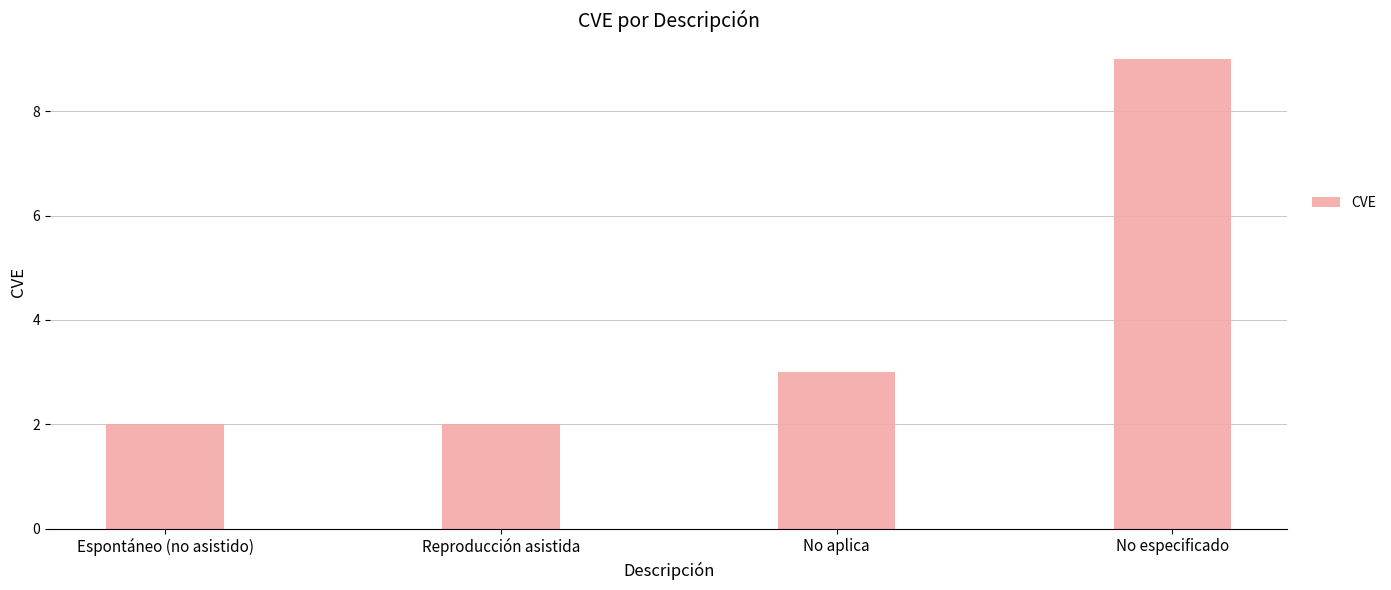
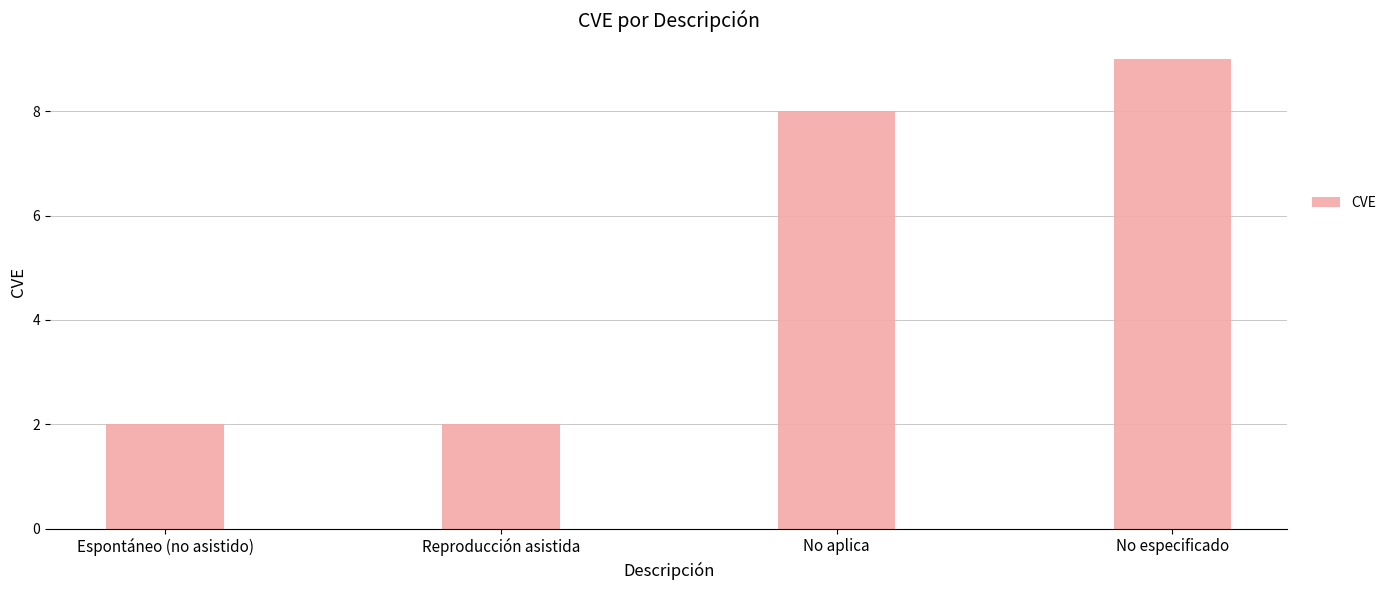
  {
    "Espontáneo (no asistido)": 2,
    "Reproducción asistida": 2,
-   "No aplica": 3,
+   "No aplica": 8,
    "No especificado": 9
  }
